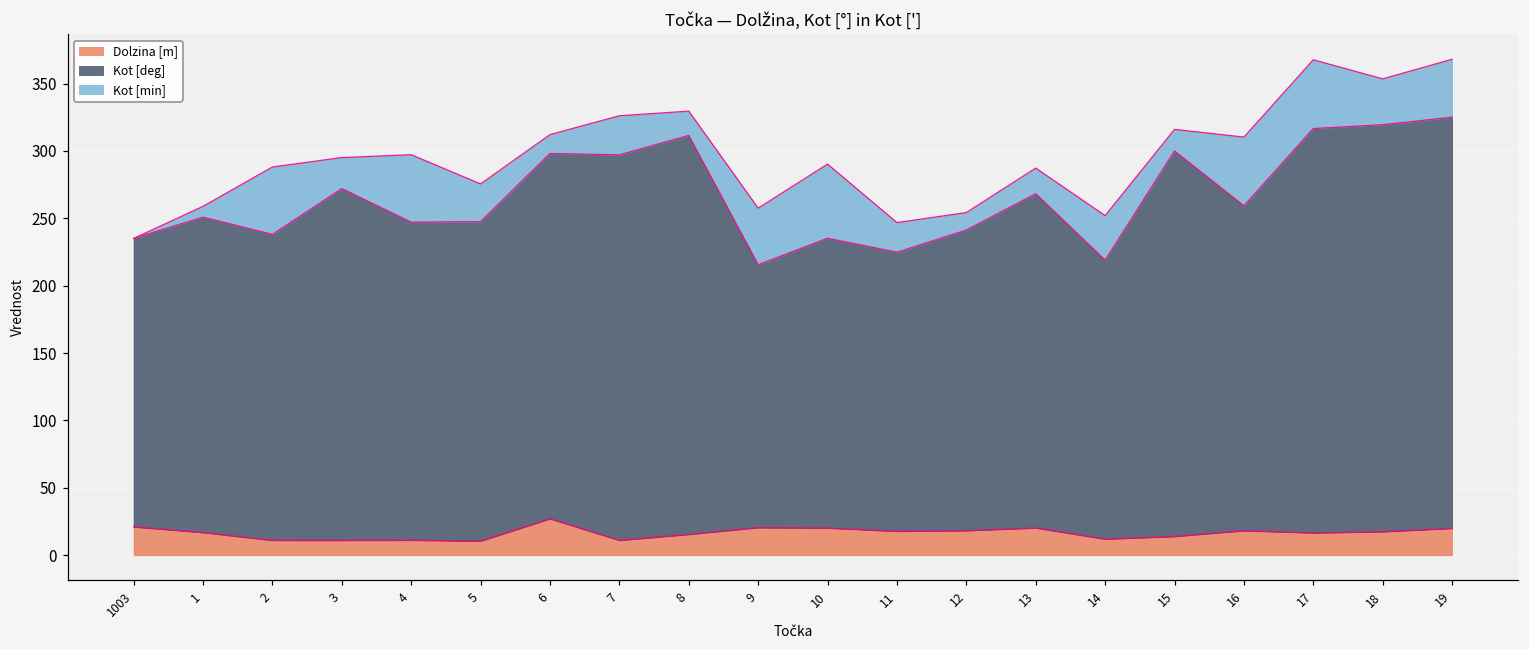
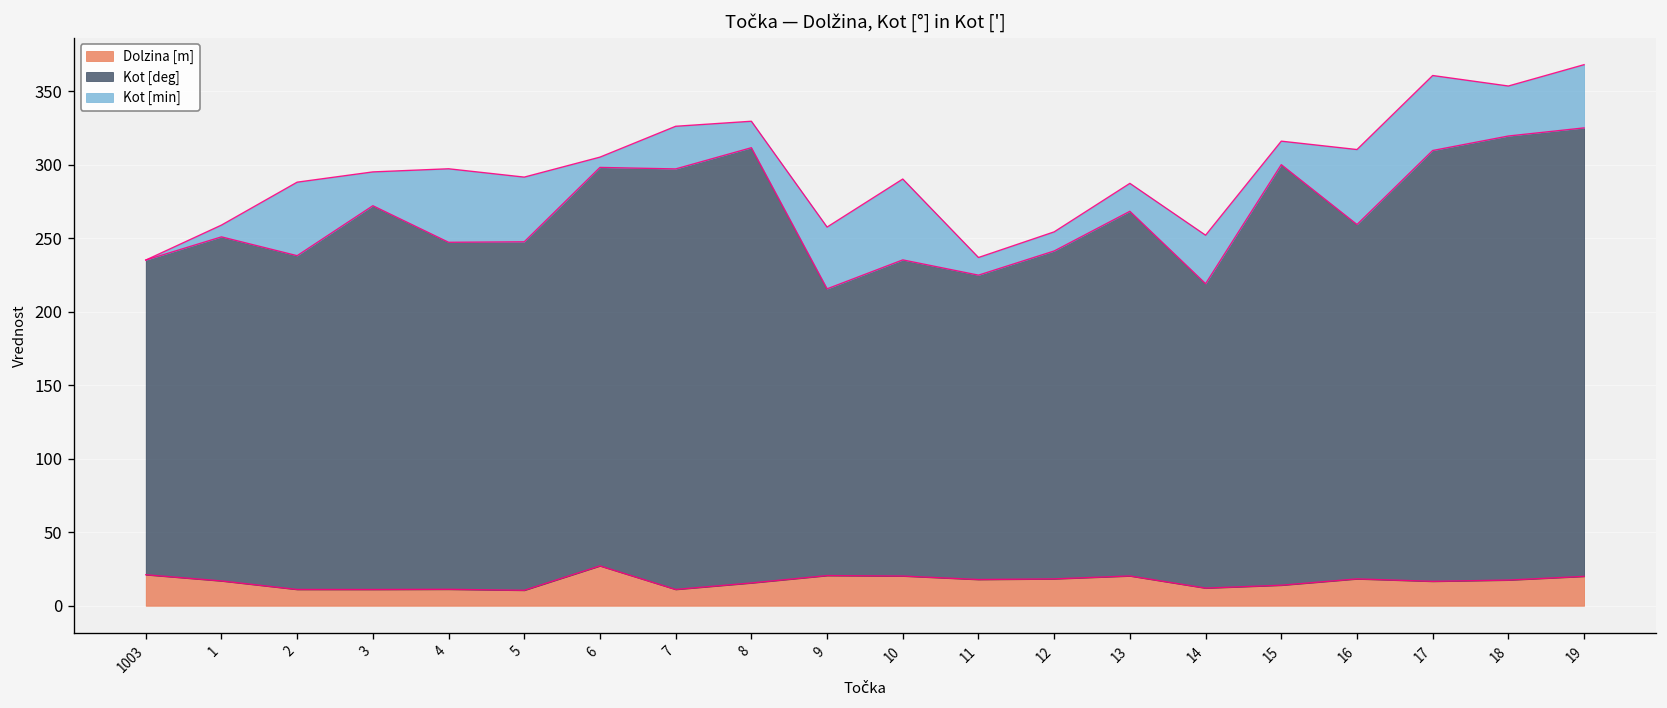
  {
    "Dolzina [m]": {
      "1003": 21,
      "1": 17,
      "2": 11,
      "3": 11,
      "4": 11,
      "5": 11,
      "6": 27,
      "7": 11,
      "8": 16,
      "9": 21,
      "10": 20,
      "11": 18,
      "12": 18,
      "13": 20,
      "14": 12,
      "15": 14,
      "16": 18,
      "17": 17,
      "18": 17,
      "19": 20
    },
    "Kot [deg]": {
      "1": 234,
      "2": 227,
      "3": 261,
      "4": 236,
      "5": 237,
      "6": 271,
      "7": 286,
      "8": 296,
      "9": 195,
      "10": 215,
      "11": 207,
      "12": 223,
      "13": 248,
      "14": 207,
      "15": 286,
      "16": 241,
-     "17": 300,
+     "17": 293,
      "18": 302,
      "19": 305
    },
    "Kot [min]": {
      "1": 8,
      "2": 50,
      "3": 23,
      "4": 50,
-     "5": 28,
-     "6": 14,
+     "5": 44,
+     "6": 7,
      "7": 29,
      "8": 18,
      "9": 42,
      "10": 55,
-     "11": 22,
+     "11": 12,
      "12": 13,
      "13": 19,
      "14": 33,
      "15": 16,
      "16": 51,
      "17": 51,
      "18": 34,
      "19": 43
    }
  }
